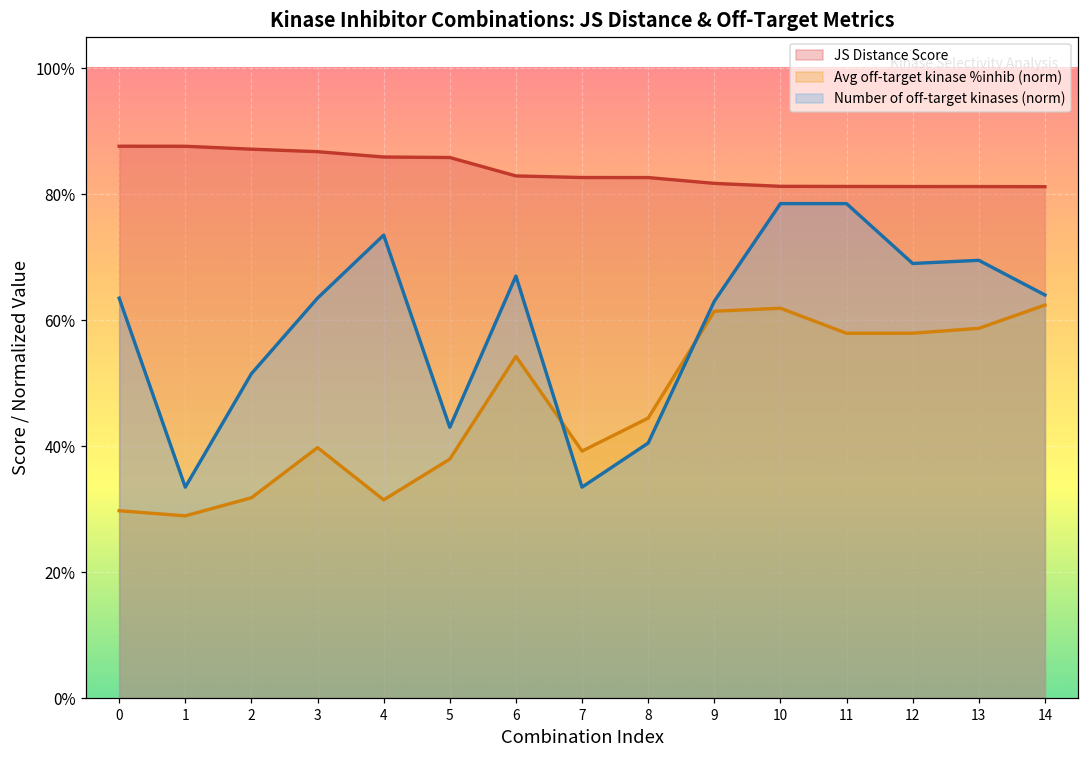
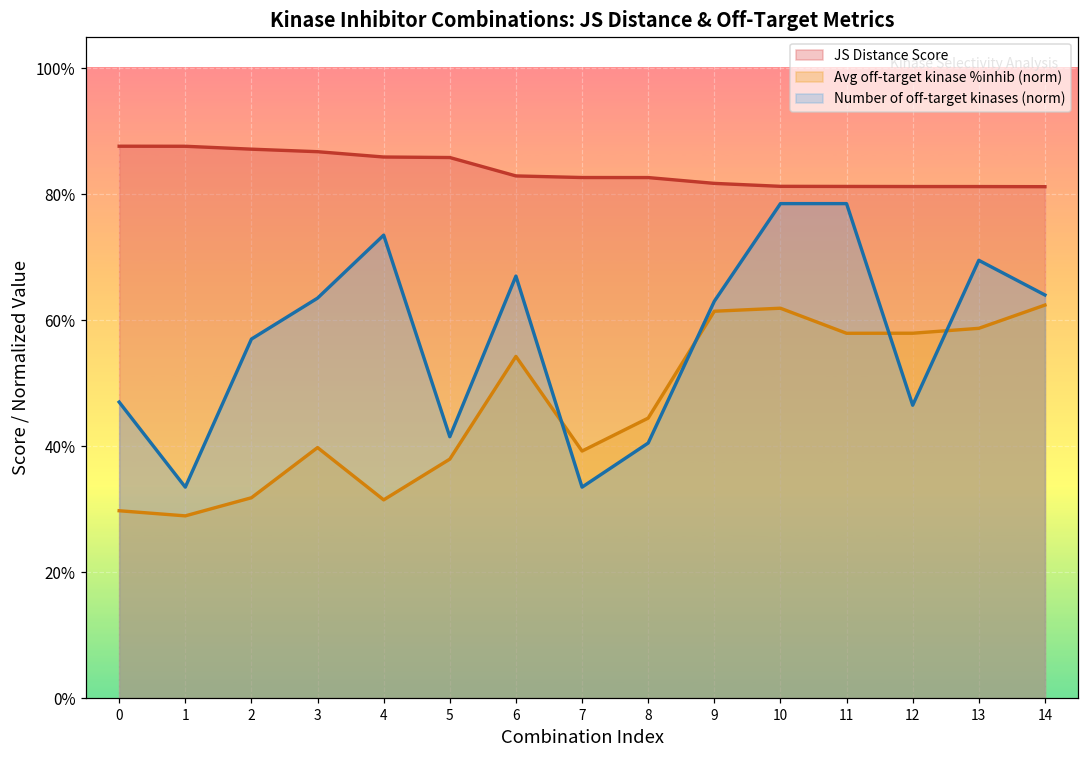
  {
    "Number of off-target kinases (norm)": {
-     "0": "64%",
+     "0": "47%",
      "1": "34%",
-     "2": "52%",
+     "2": "57%",
      "3": "64%",
      "4": "74%",
-     "5": "43%",
+     "5": "42%",
      "6": "67%",
      "7": "34%",
      "8": "41%",
      "9": "63%",
      "10": "79%",
      "11": "79%",
-     "12": "69%",
+     "12": "47%",
      "13": "70%",
      "14": "64%"
    }
  }
